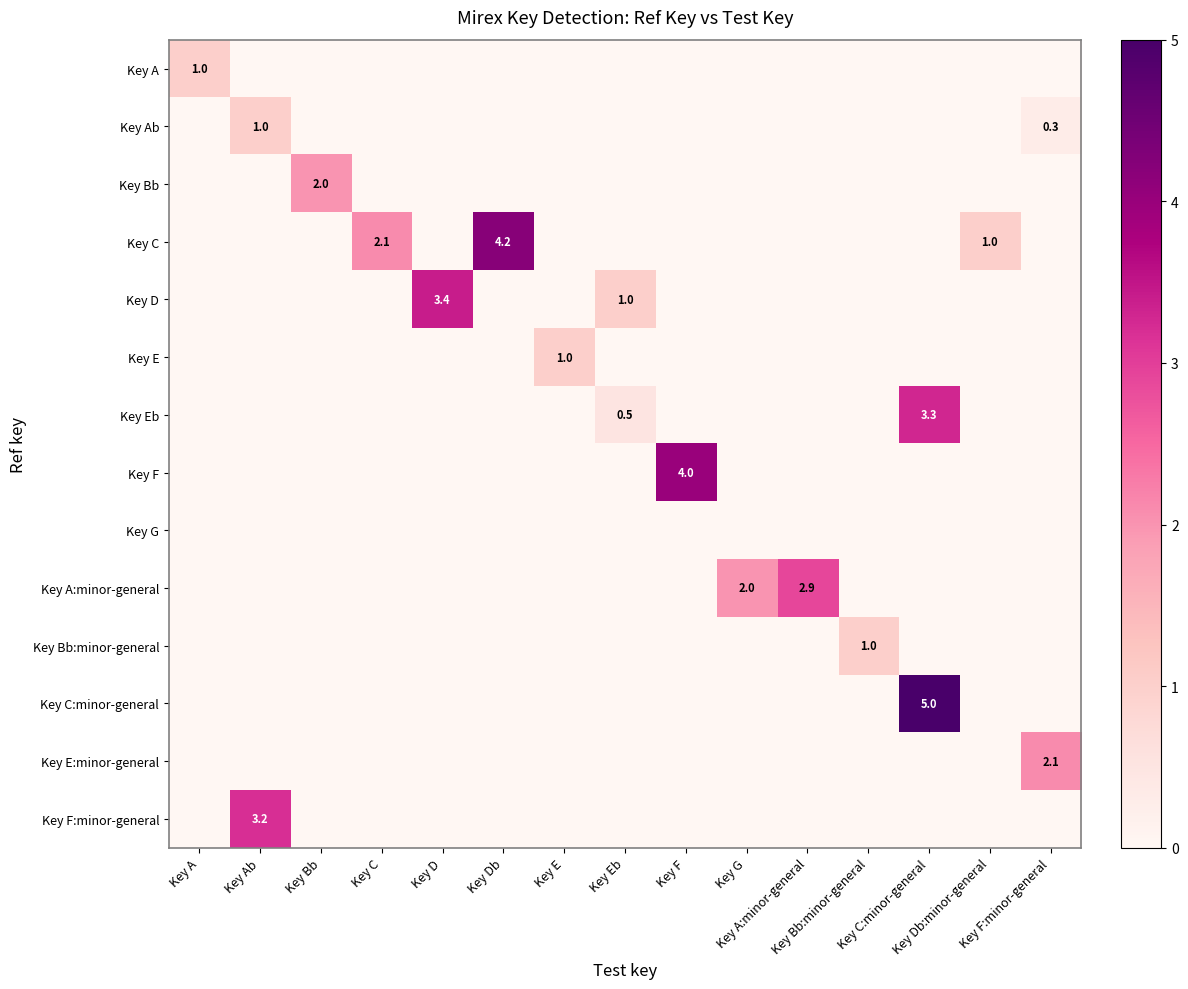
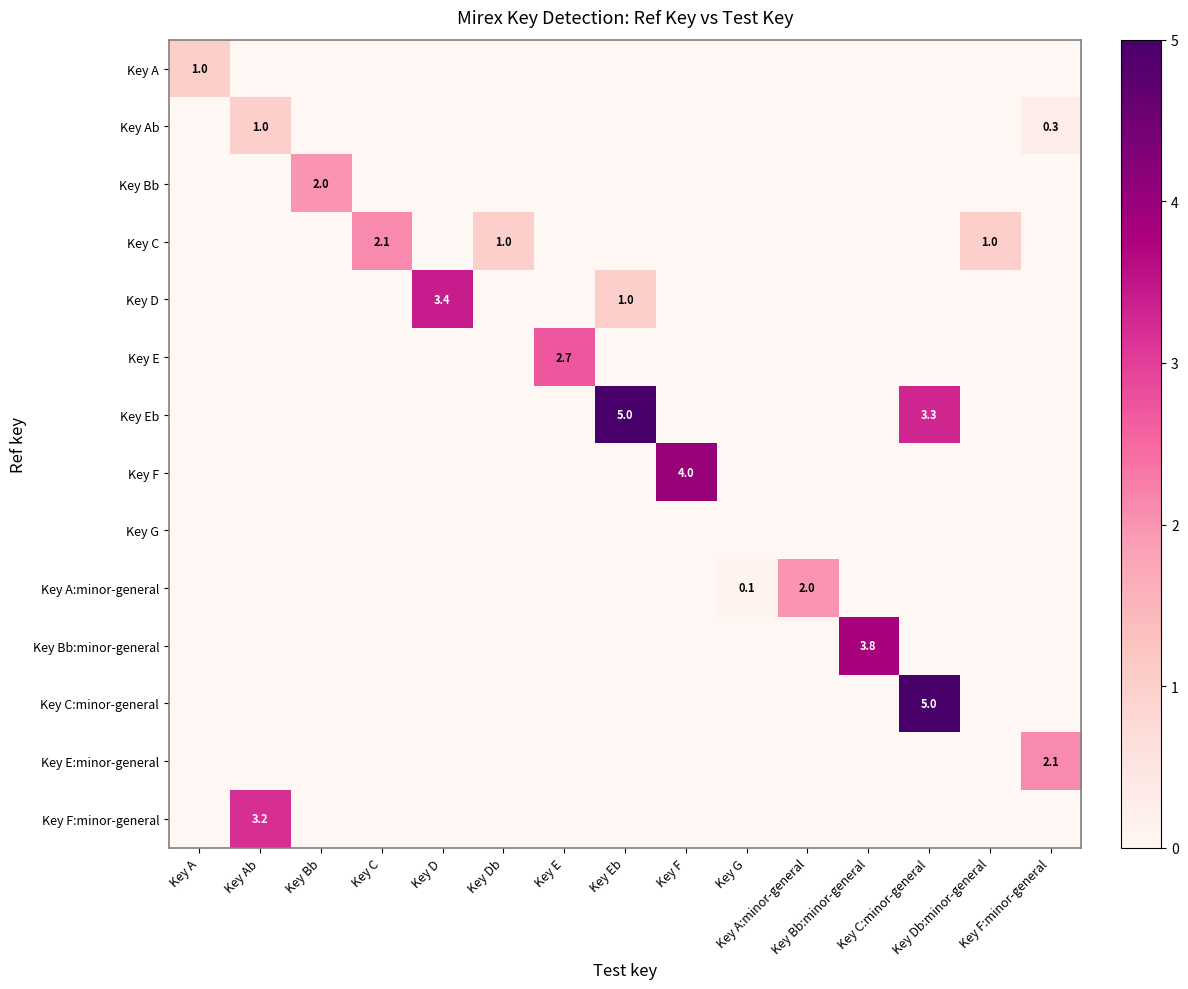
  {
    "Key A": {
      "Key A": 1.0
    },
    "Key Ab": {
      "Key Ab": 1.0,
      "Key F:minor-general": 0.3
    },
    "Key Bb": {
      "Key Bb": 2.0
    },
    "Key C": {
      "Key C": 2.1,
-     "Key Db": 4.2,
+     "Key Db": 1.0,
      "Key Db:minor-general": 1.0
    },
    "Key D": {
      "Key D": 3.4,
      "Key Eb": 1.0
    },
    "Key E": {
-     "Key E": 1.0
+     "Key E": 2.7
    },
    "Key Eb": {
-     "Key Eb": 0.5,
+     "Key Eb": 5.0,
      "Key C:minor-general": 3.3
    },
    "Key F": {
      "Key F": 4.0
    },
    "Key A:minor-general": {
-     "Key G": 2.0,
-     "Key A:minor-general": 2.9
+     "Key G": 0.1,
+     "Key A:minor-general": 2.0
    },
    "Key Bb:minor-general": {
-     "Key Bb:minor-general": 1.0
+     "Key Bb:minor-general": 3.8
    },
    "Key C:minor-general": {
      "Key C:minor-general": 5.0
    },
    "Key E:minor-general": {
      "Key F:minor-general": 2.1
    },
    "Key F:minor-general": {
      "Key Ab": 3.2
    }
  }
